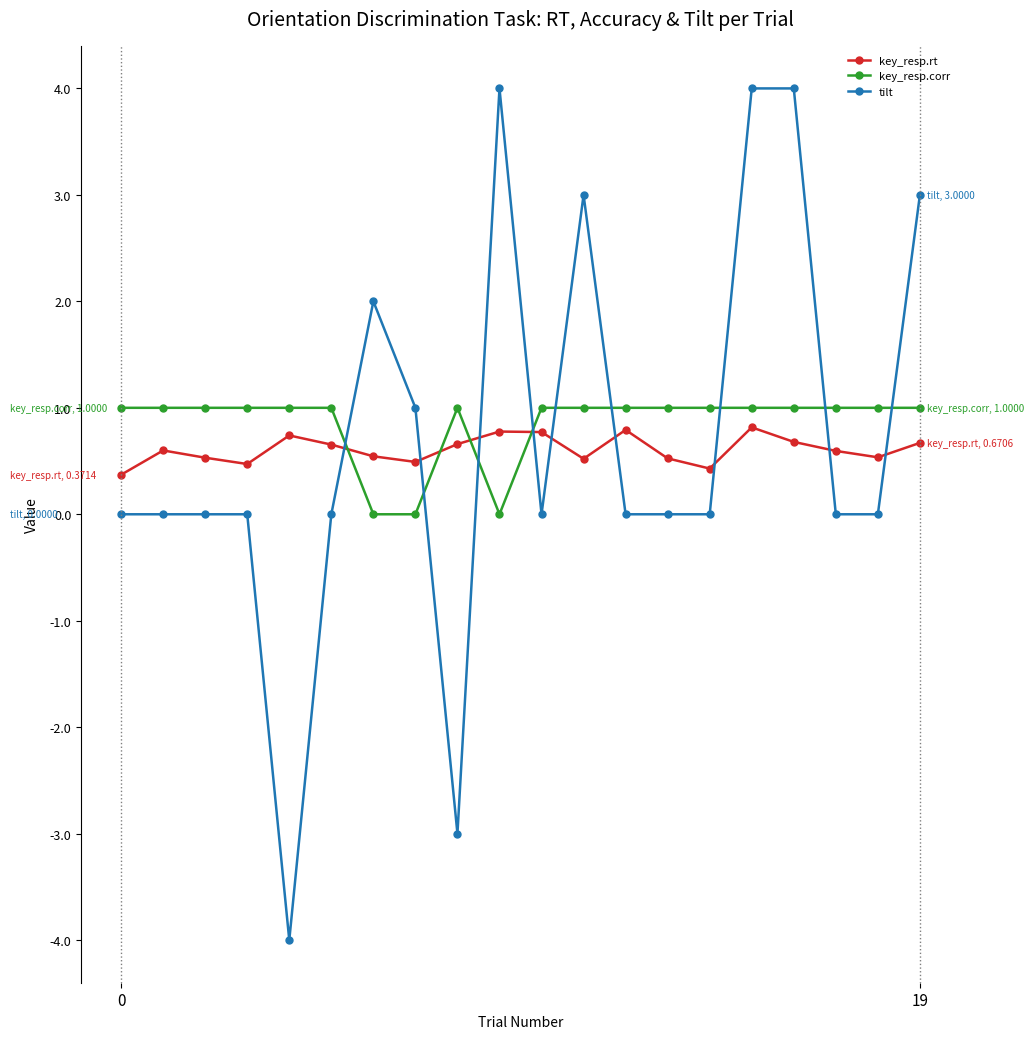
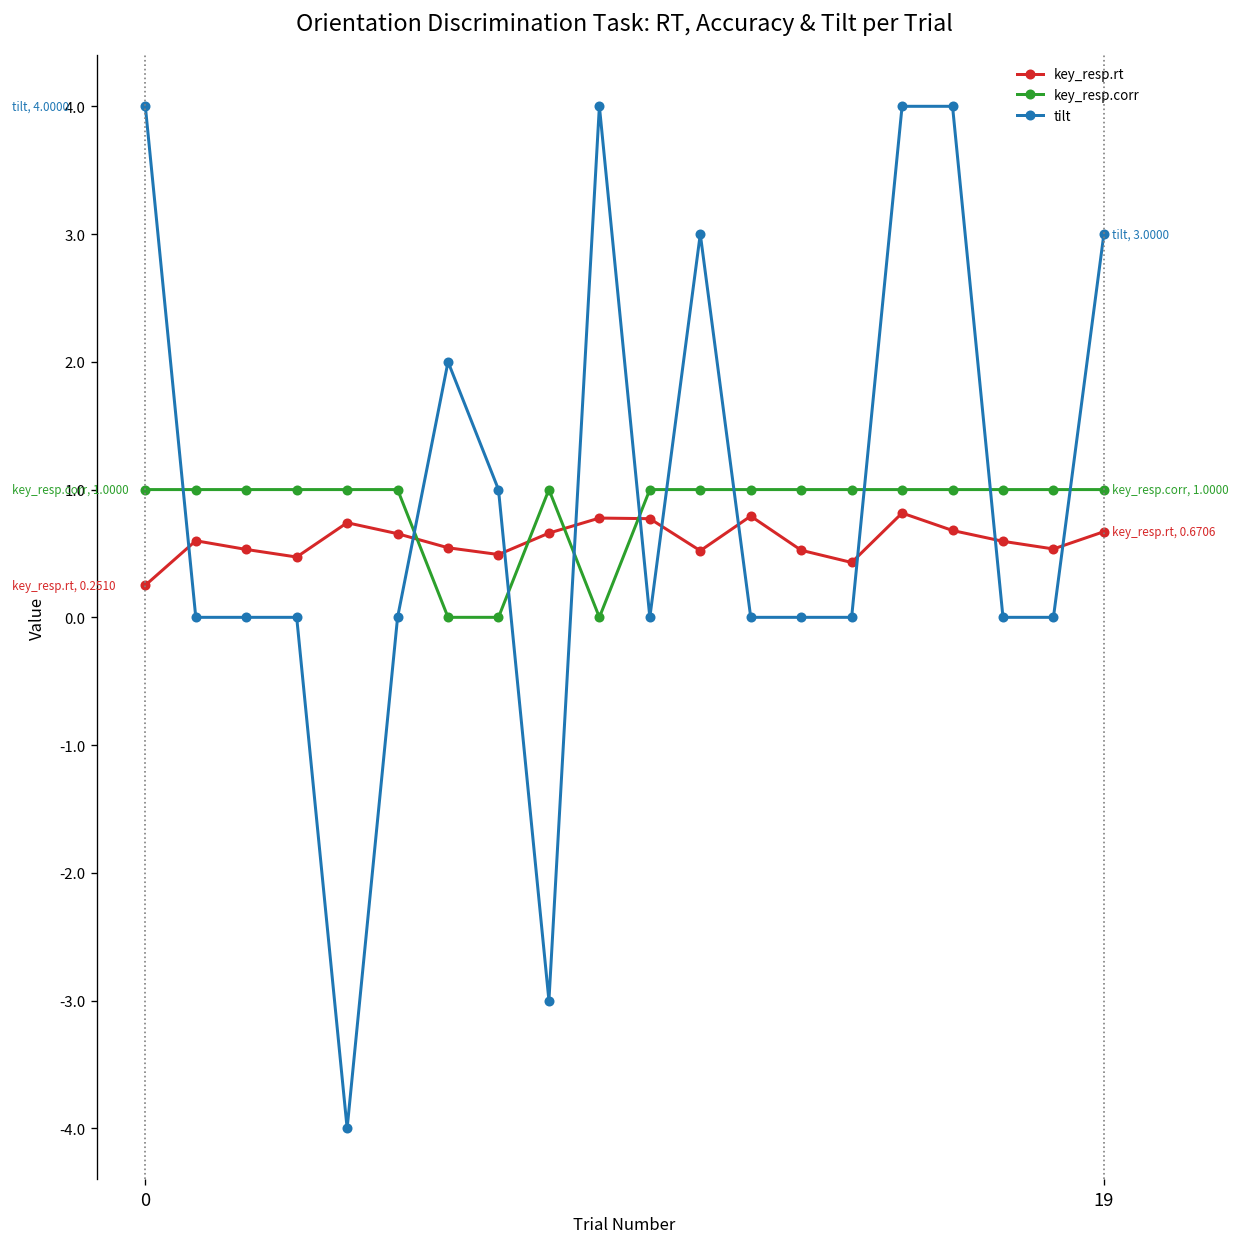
  {
    "key_resp.rt": {
-     "0": 0.3714,
+     "0": 0.2510,
      "19": 0.6706
    },
    "key_resp.corr": {
      "0": 1.0000,
      "19": 1.0000
    },
    "tilt": {
-     "0": 0.0000,
+     "0": 4.0000,
      "19": 3.0000
    }
  }
